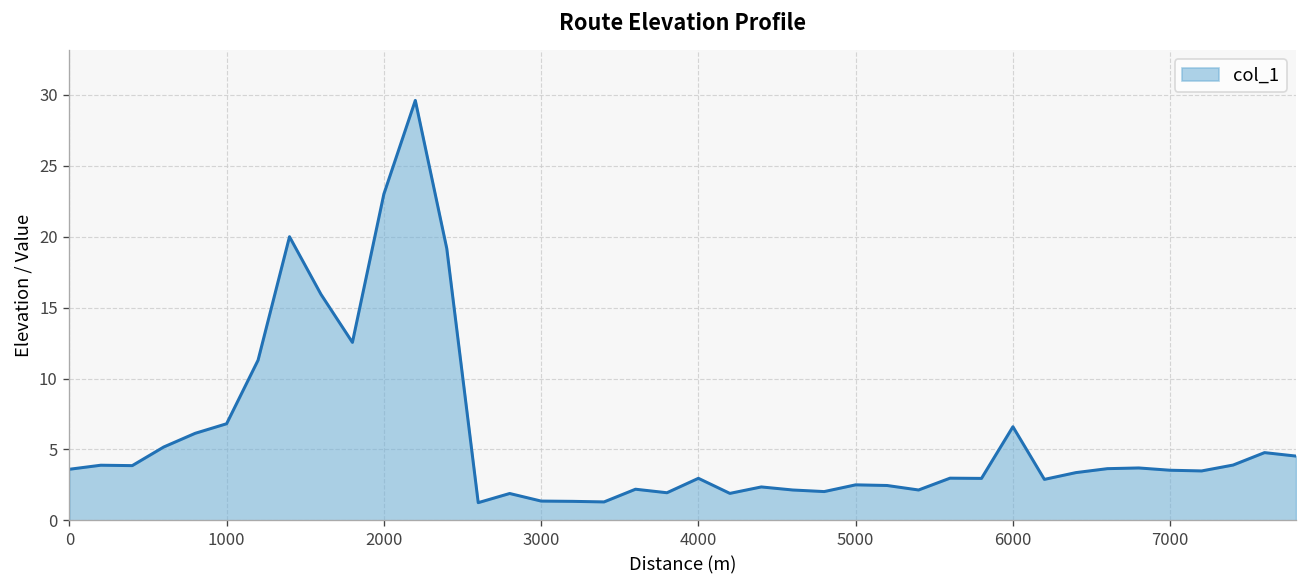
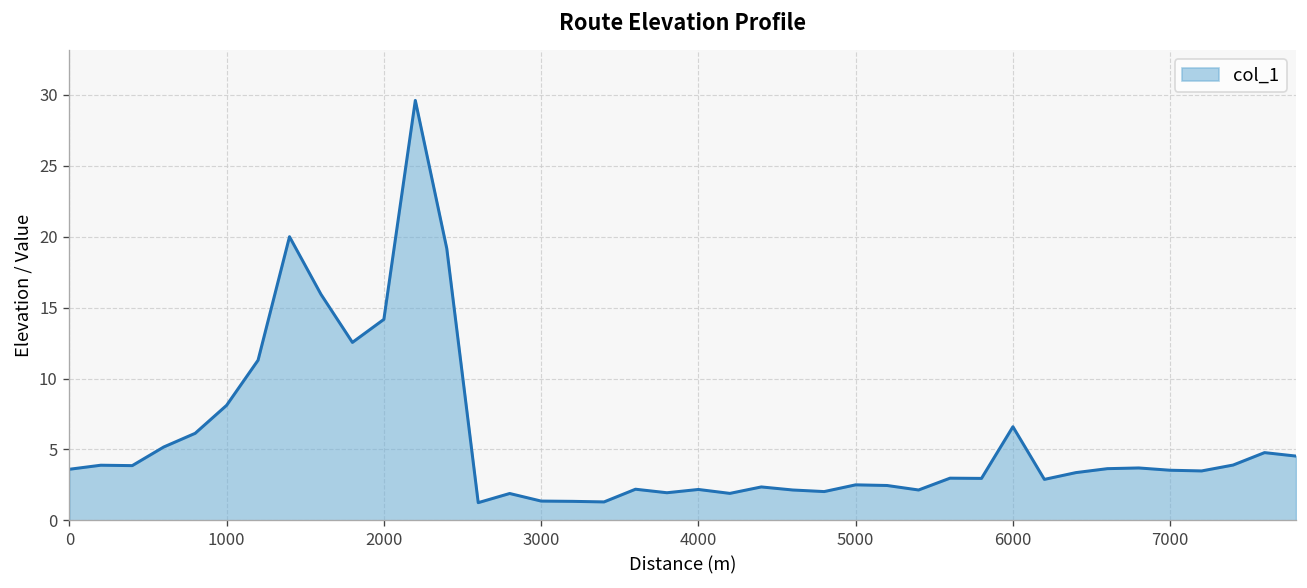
  {
    "0": 3.6,
-   "1000": 6.8,
-   "2000": 23.0,
+   "1000": 8.1,
+   "2000": 14.2,
    "3000": 1.4,
-   "4000": 3.0,
+   "4000": 2.2,
    "5000": 2.5,
    "6000": 6.6,
    "7000": 3.5
  }
